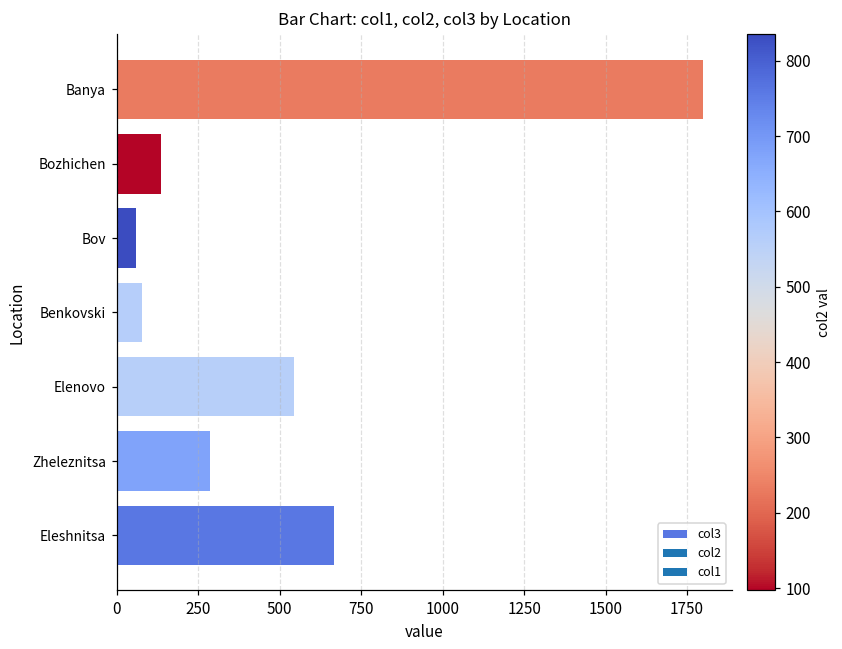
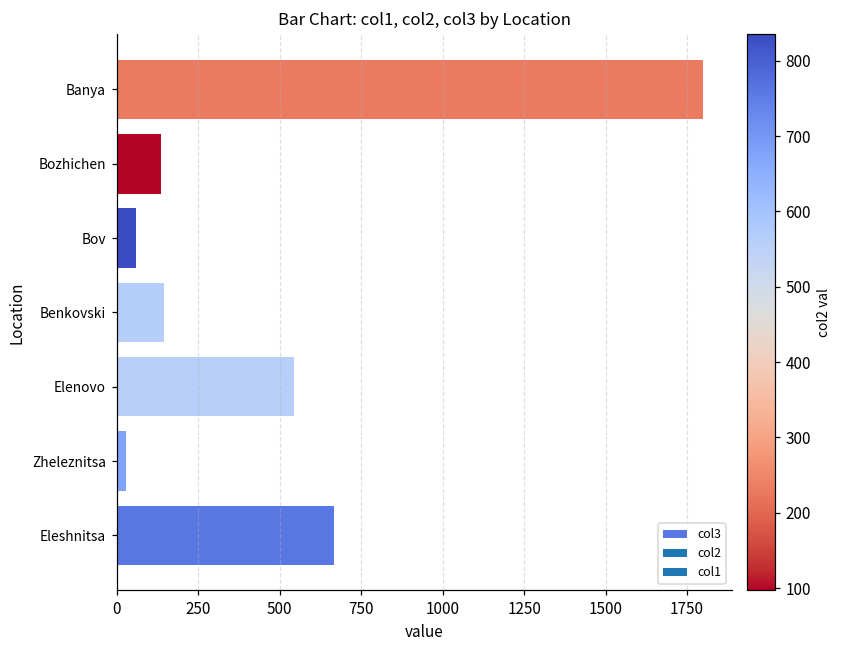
  {
    "Banya": 1800,
    "Bozhichen": 140,
    "Bov": 60,
-   "Benkovski": 80,
+   "Benkovski": 150,
    "Elenovo": 540,
-   "Zheleznitsa": 290,
+   "Zheleznitsa": 30,
    "Eleshnitsa": 670
  }
